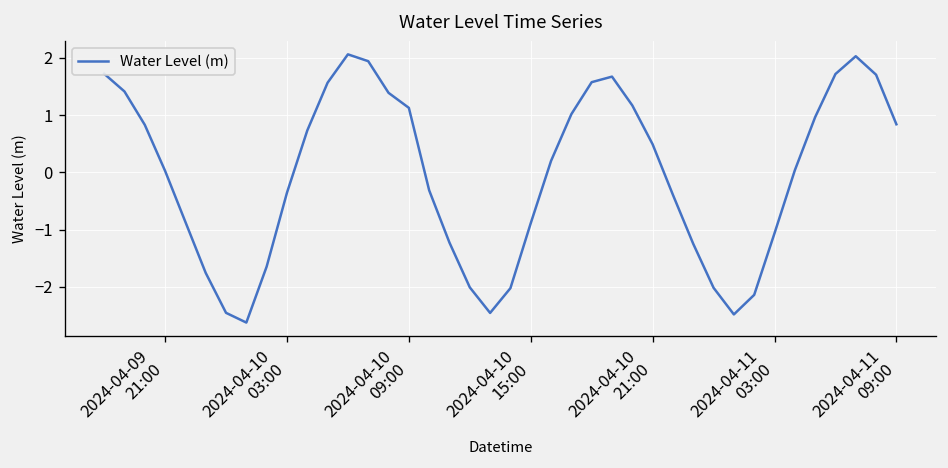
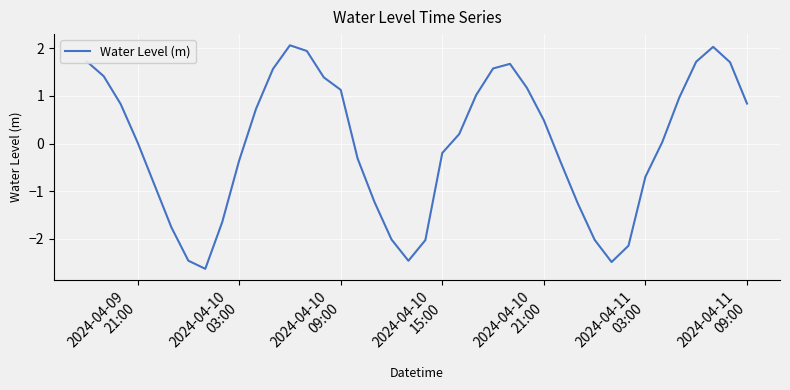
  {
    "2024-04-09 21:00": 0.0,
    "2024-04-10 03:00": -0.4,
    "2024-04-10 09:00": 1.1,
-   "2024-04-10 15:00": -0.9,
+   "2024-04-10 15:00": -0.2,
    "2024-04-10 21:00": 0.5,
-   "2024-04-11 03:00": -1.1,
+   "2024-04-11 03:00": -0.7,
    "2024-04-11 09:00": 0.8
  }
